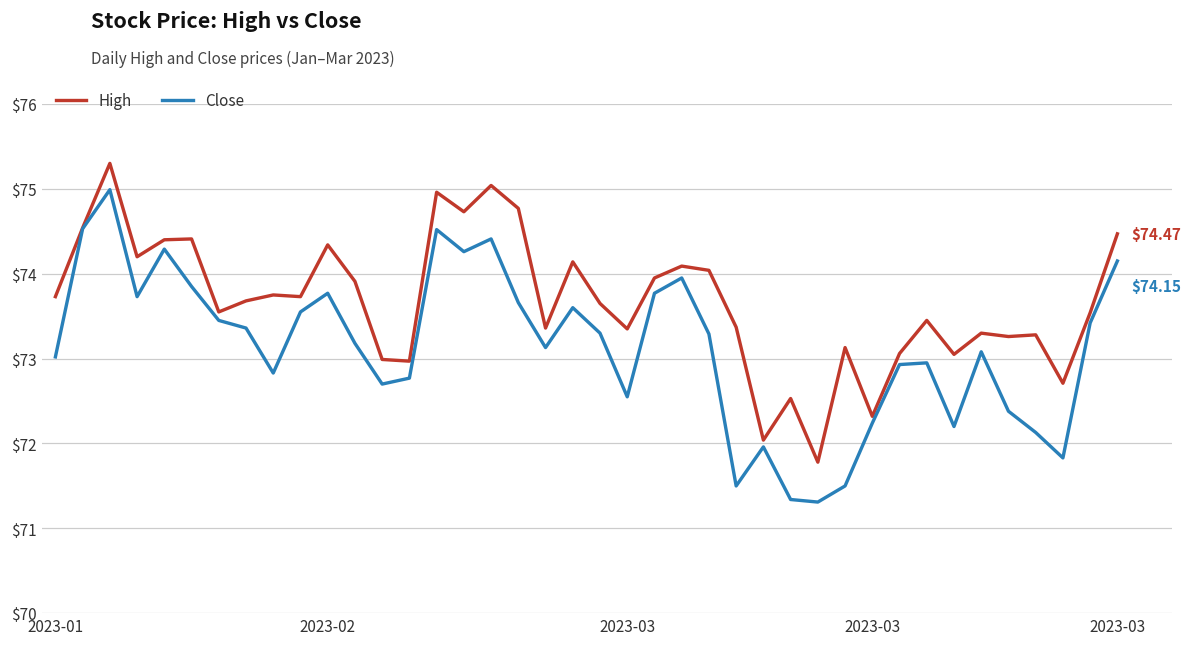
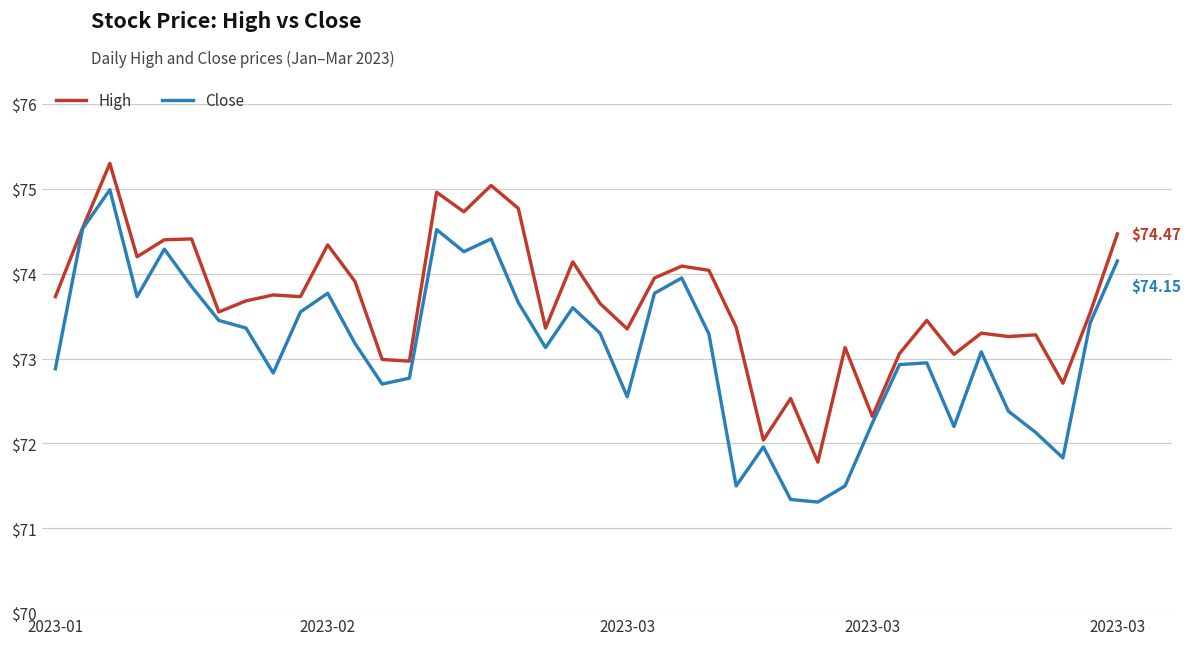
  {
    "High": {
      "2023-01": "$73.7",
      "2023-02": "$74.3"
    },
    "Close": {
-     "2023-01": "$73.0",
+     "2023-01": "$72.9",
      "2023-02": "$73.8"
    }
  }
